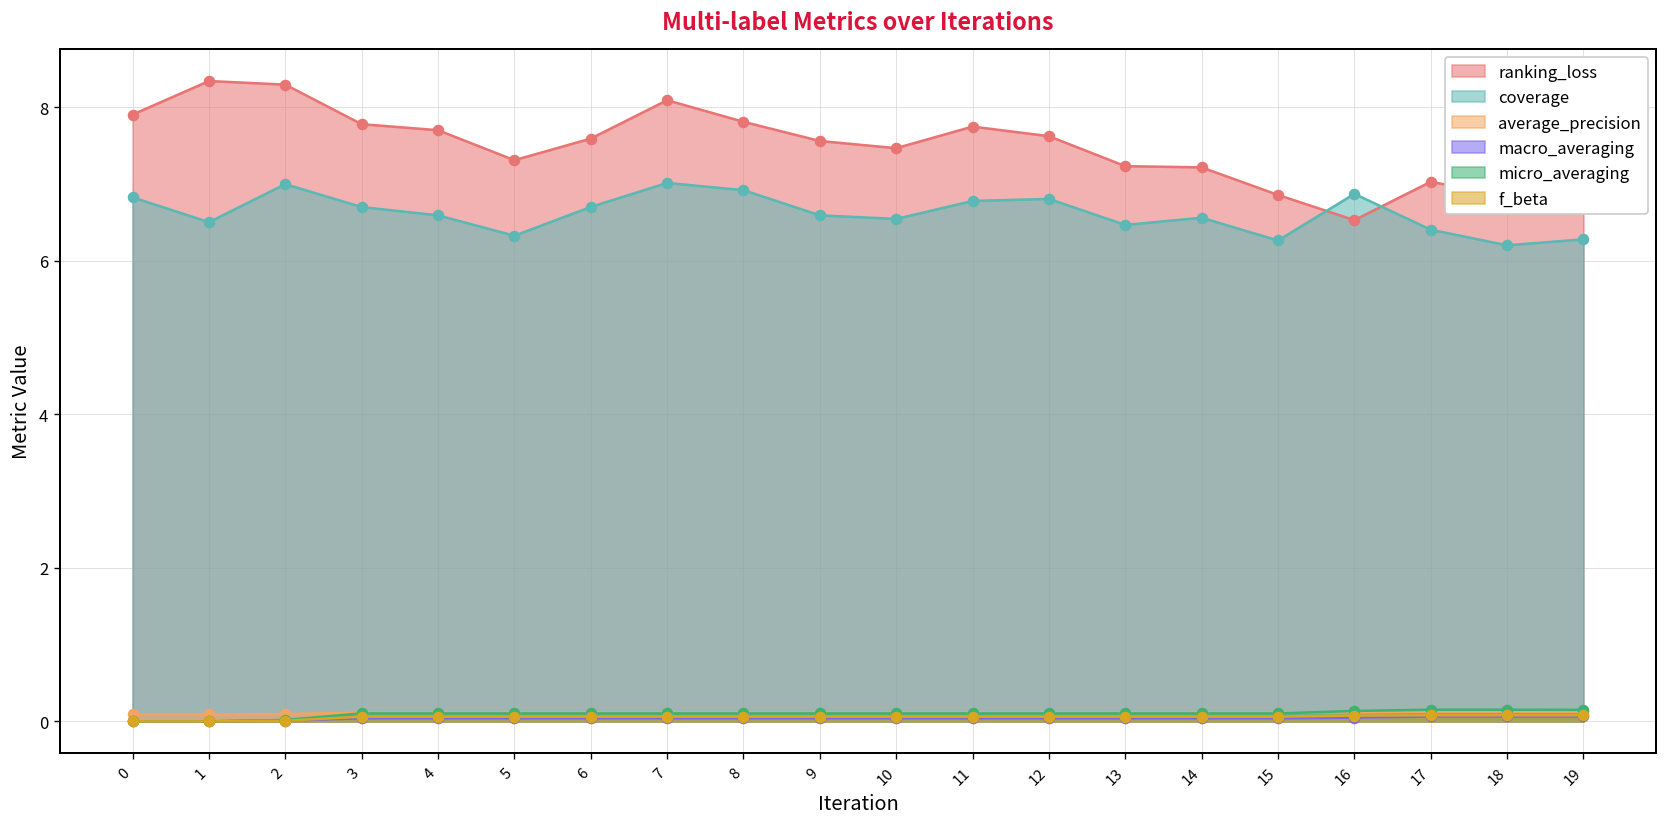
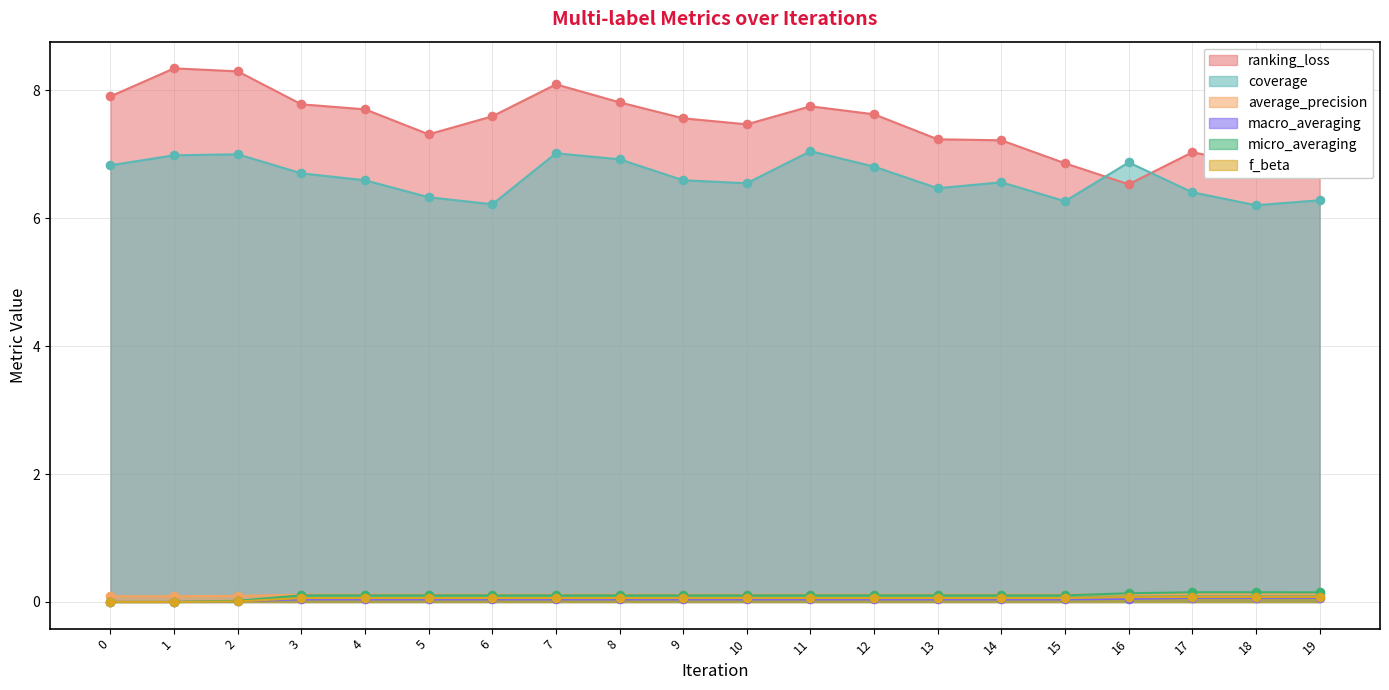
  {
    "coverage": {
      "0": 6.8,
-     "1": 6.5,
+     "1": 7.0,
      "2": 7.0,
      "3": 6.7,
      "4": 6.6,
      "5": 6.3,
-     "6": 6.7,
+     "6": 6.2,
      "7": 7.0,
      "8": 6.9,
      "9": 6.6,
      "10": 6.5,
-     "11": 6.8,
+     "11": 7.0,
      "12": 6.8,
      "13": 6.5,
      "14": 6.6,
      "15": 6.3,
      "16": 6.9,
      "17": 6.4,
      "18": 6.2,
      "19": 6.3
    }
  }
